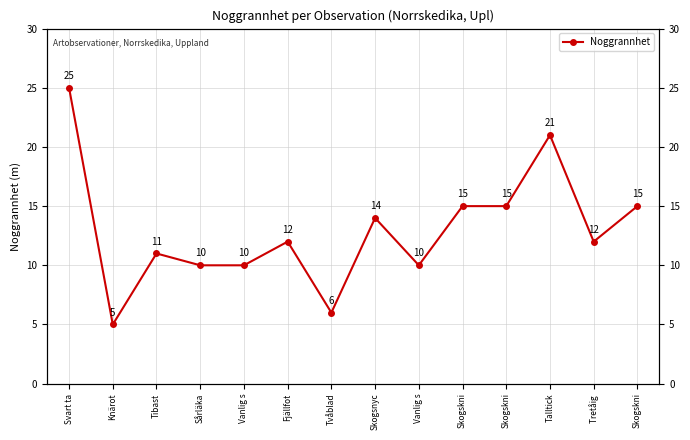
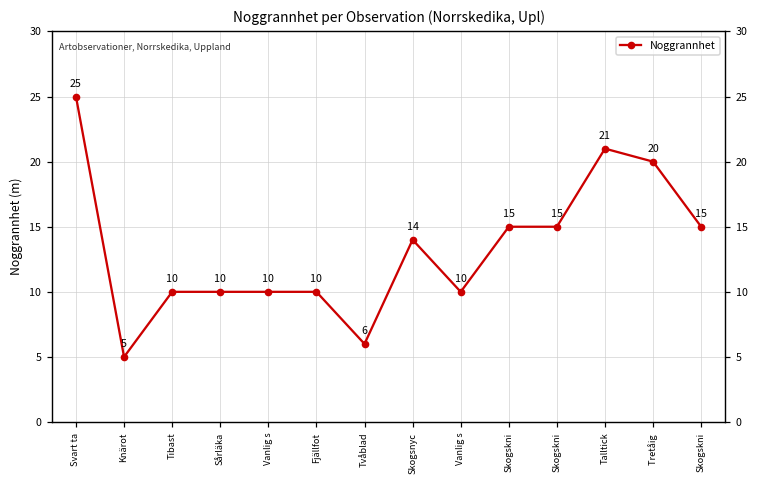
  {
    "Svart ta": 25,
    "Knärot": 5,
-   "Tibast": 11,
+   "Tibast": 10,
    "Sårläka": 10,
-   "Fjällfot": 12,
+   "Fjällfot": 10,
    "Tvåblad": 6,
    "Skogsnyc": 14,
    "Talltick": 21,
-   "Tretåig": 12
+   "Tretåig": 20
  }
